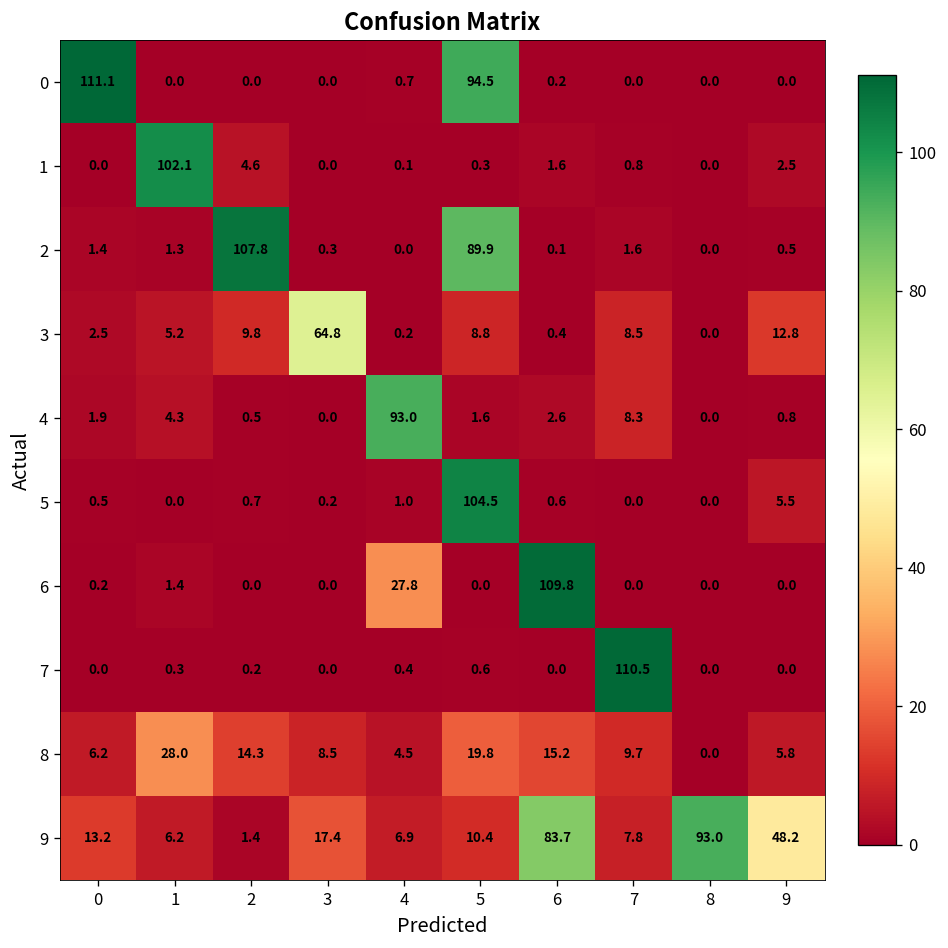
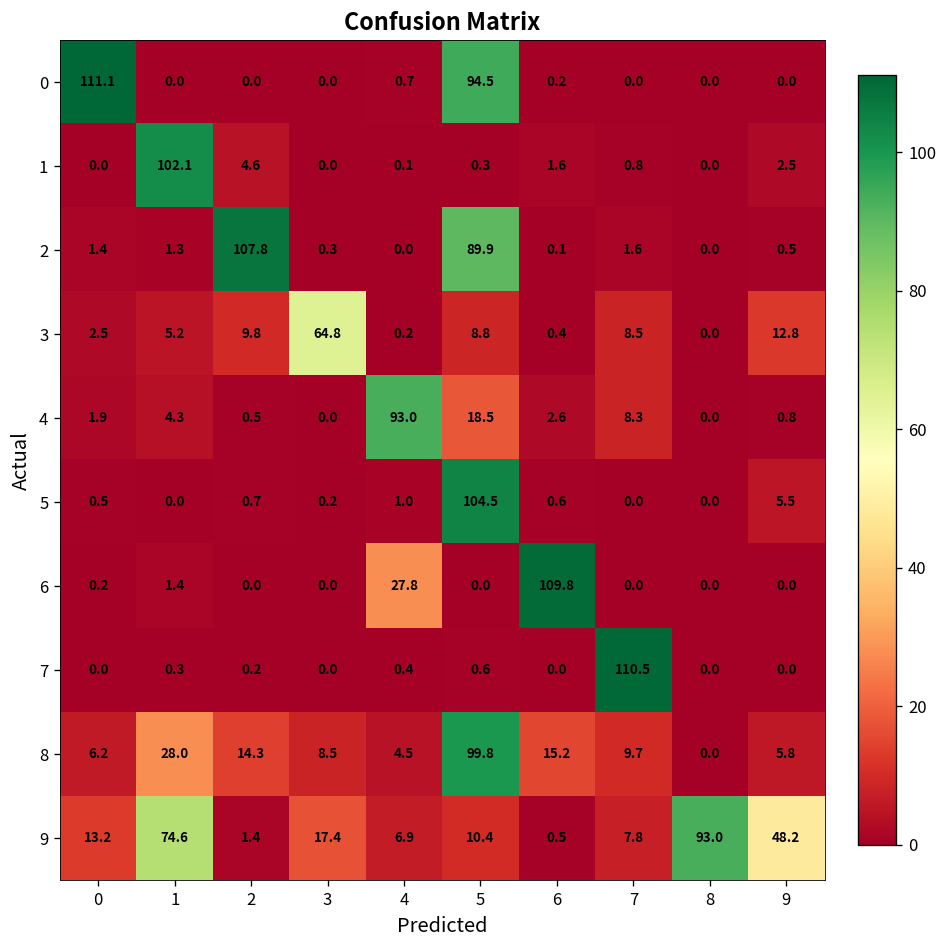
  {
    "0": {
      "0": 111.1,
      "1": 0.0,
      "2": 0.0,
      "3": 0.0,
      "4": 0.7,
      "5": 94.5,
      "6": 0.2,
      "7": 0.0,
      "8": 0.0,
      "9": 0.0
    },
    "1": {
      "0": 0.0,
      "1": 102.1,
      "2": 4.6,
      "3": 0.0,
      "4": 0.1,
      "5": 0.3,
      "6": 1.6,
      "7": 0.8,
      "8": 0.0,
      "9": 2.5
    },
    "2": {
      "0": 1.4,
      "1": 1.3,
      "2": 107.8,
      "3": 0.3,
      "4": 0.0,
      "5": 89.9,
      "6": 0.1,
      "7": 1.6,
      "8": 0.0,
      "9": 0.5
    },
    "3": {
      "0": 2.5,
      "1": 5.2,
      "2": 9.8,
      "3": 64.8,
      "4": 0.2,
      "5": 8.8,
      "6": 0.4,
      "7": 8.5,
      "8": 0.0,
      "9": 12.8
    },
    "4": {
      "0": 1.9,
      "1": 4.3,
      "2": 0.5,
      "3": 0.0,
      "4": 93.0,
-     "5": 1.6,
+     "5": 18.5,
      "6": 2.6,
      "7": 8.3,
      "8": 0.0,
      "9": 0.8
    },
    "5": {
      "0": 0.5,
      "1": 0.0,
      "2": 0.7,
      "3": 0.2,
      "4": 1.0,
      "5": 104.5,
      "6": 0.6,
      "7": 0.0,
      "8": 0.0,
      "9": 5.5
    },
    "6": {
      "0": 0.2,
      "1": 1.4,
      "2": 0.0,
      "3": 0.0,
      "4": 27.8,
      "5": 0.0,
      "6": 109.8,
      "7": 0.0,
      "8": 0.0,
      "9": 0.0
    },
    "7": {
      "0": 0.0,
      "1": 0.3,
      "2": 0.2,
      "3": 0.0,
      "4": 0.4,
      "5": 0.6,
      "6": 0.0,
      "7": 110.5,
      "8": 0.0,
      "9": 0.0
    },
    "8": {
      "0": 6.2,
      "1": 28.0,
      "2": 14.3,
      "3": 8.5,
      "4": 4.5,
-     "5": 19.8,
+     "5": 99.8,
      "6": 15.2,
      "7": 9.7,
      "8": 0.0,
      "9": 5.8
    },
    "9": {
      "0": 13.2,
-     "1": 6.2,
+     "1": 74.6,
      "2": 1.4,
      "3": 17.4,
      "4": 6.9,
      "5": 10.4,
-     "6": 83.7,
+     "6": 0.5,
      "7": 7.8,
      "8": 93.0,
      "9": 48.2
    }
  }
